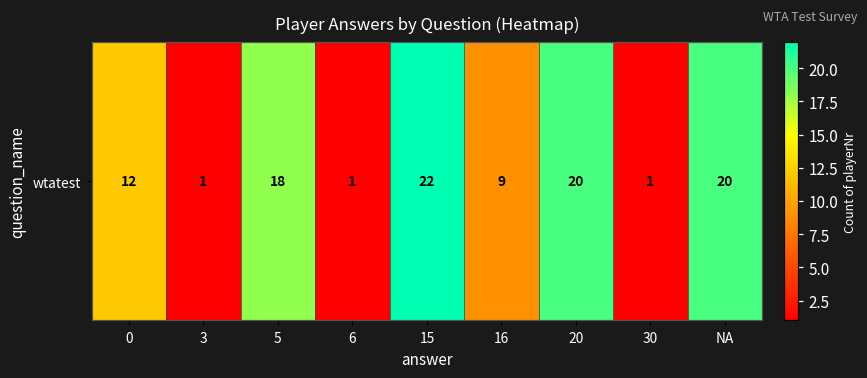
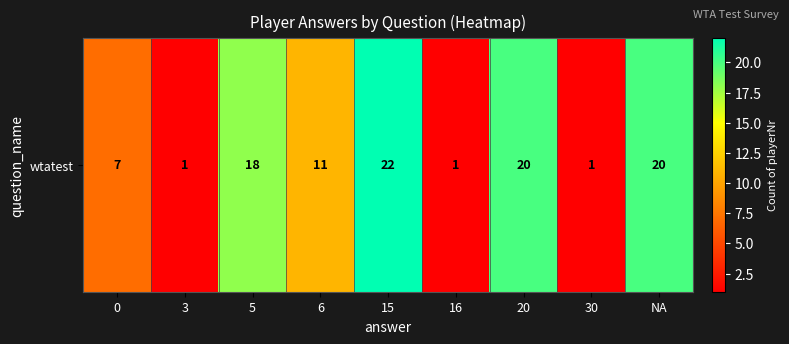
  {
    "wtatest": {
-     "0": 12,
+     "0": 7,
      "3": 1,
      "5": 18,
-     "6": 1,
+     "6": 11,
      "15": 22,
-     "16": 9,
+     "16": 1,
      "20": 20,
      "30": 1,
      "NA": 20
    }
  }
